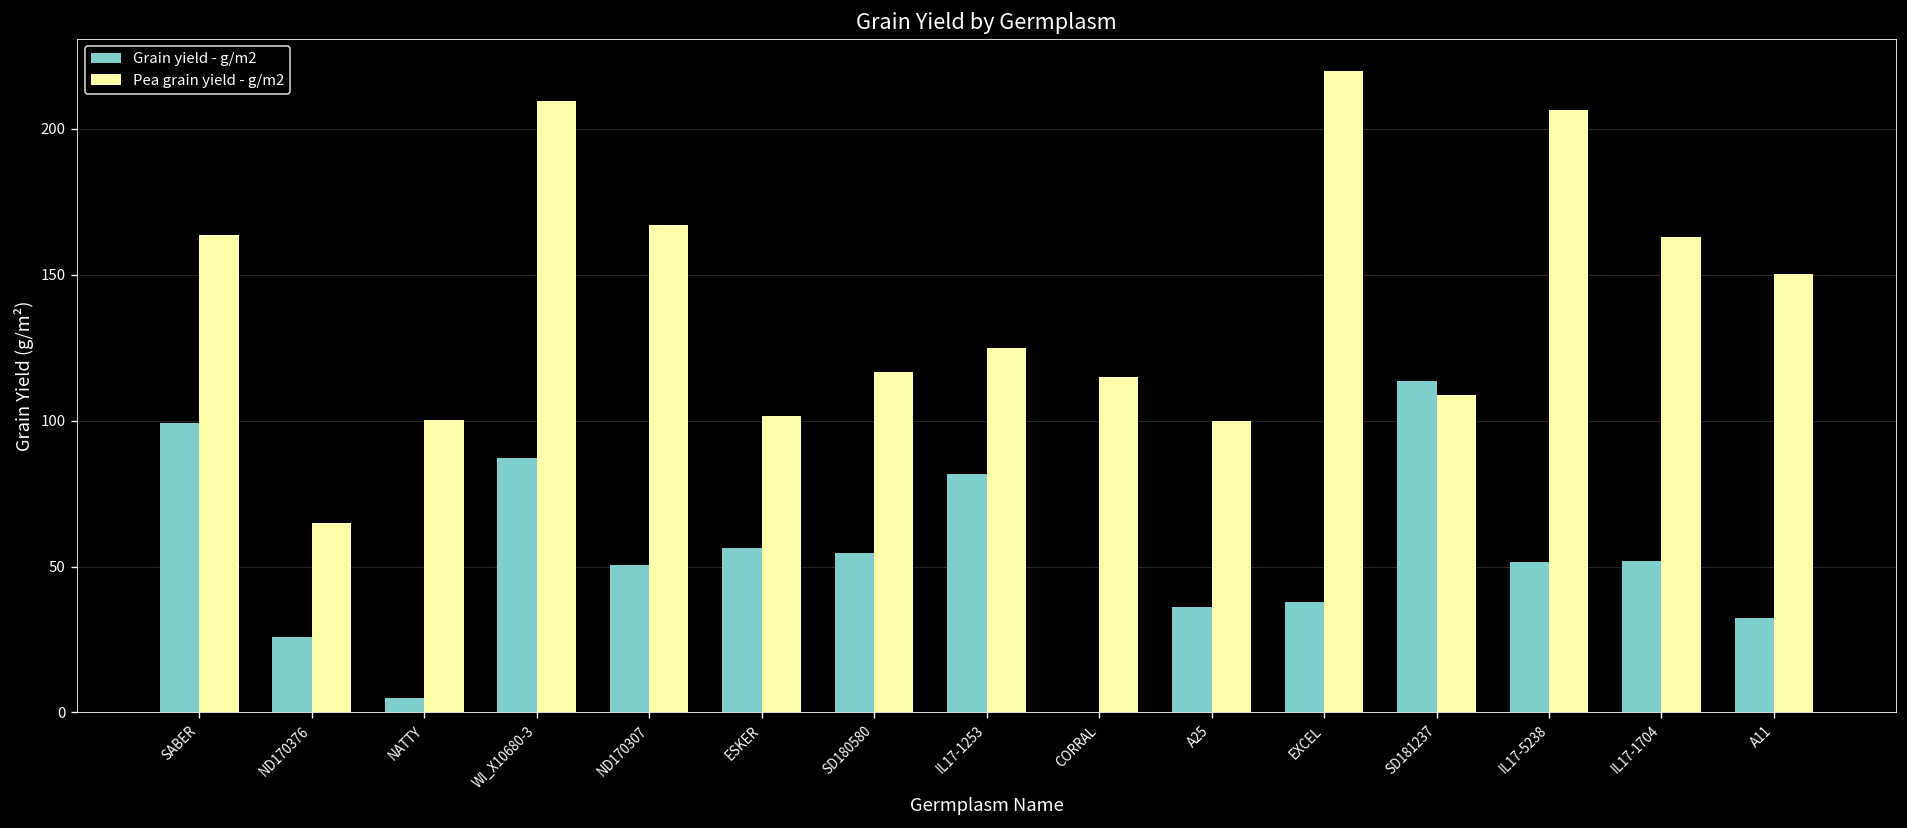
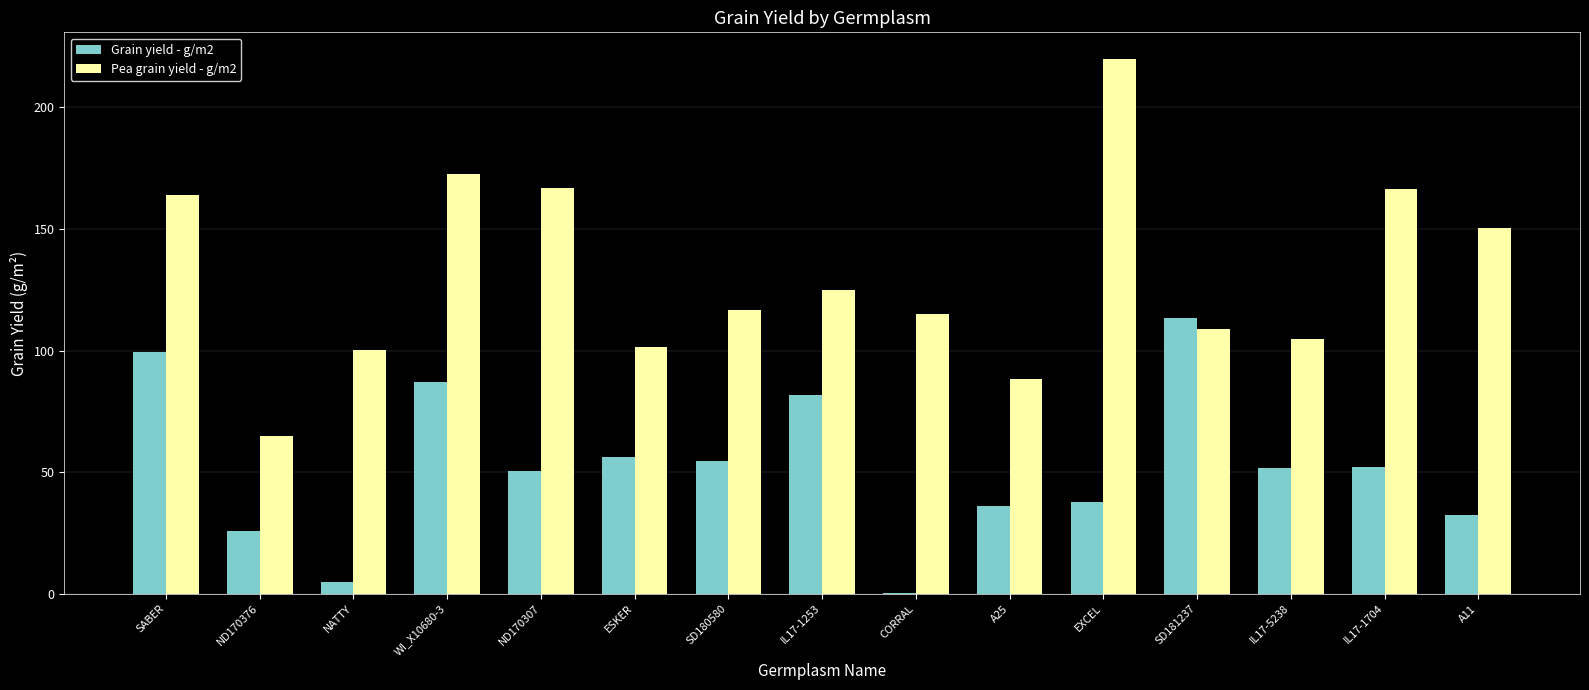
  {
    "Grain yield - g/m2": {
      "SABER": 99,
      "ND170376": 26,
      "NATTY": 5,
      "WI_X10680-3": 87,
      "ND170307": 50,
      "ESKER": 56,
      "SD180580": 55,
      "IL17-1253": 82,
      "A25": 36,
      "EXCEL": 38,
      "SD181237": 114,
      "IL17-5238": 52,
      "IL17-1704": 52,
      "A11": 32
    },
    "Pea grain yield - g/m2": {
      "SABER": 164,
      "ND170376": 65,
      "NATTY": 100,
-     "WI_X10680-3": 209,
+     "WI_X10680-3": 173,
      "ND170307": 167,
      "ESKER": 102,
      "SD180580": 117,
      "IL17-1253": 125,
      "CORRAL": 115,
-     "A25": 100,
+     "A25": 88,
      "EXCEL": 220,
      "SD181237": 109,
-     "IL17-5238": 206,
-     "IL17-1704": 163,
+     "IL17-5238": 105,
+     "IL17-1704": 166,
      "A11": 150
    }
  }
